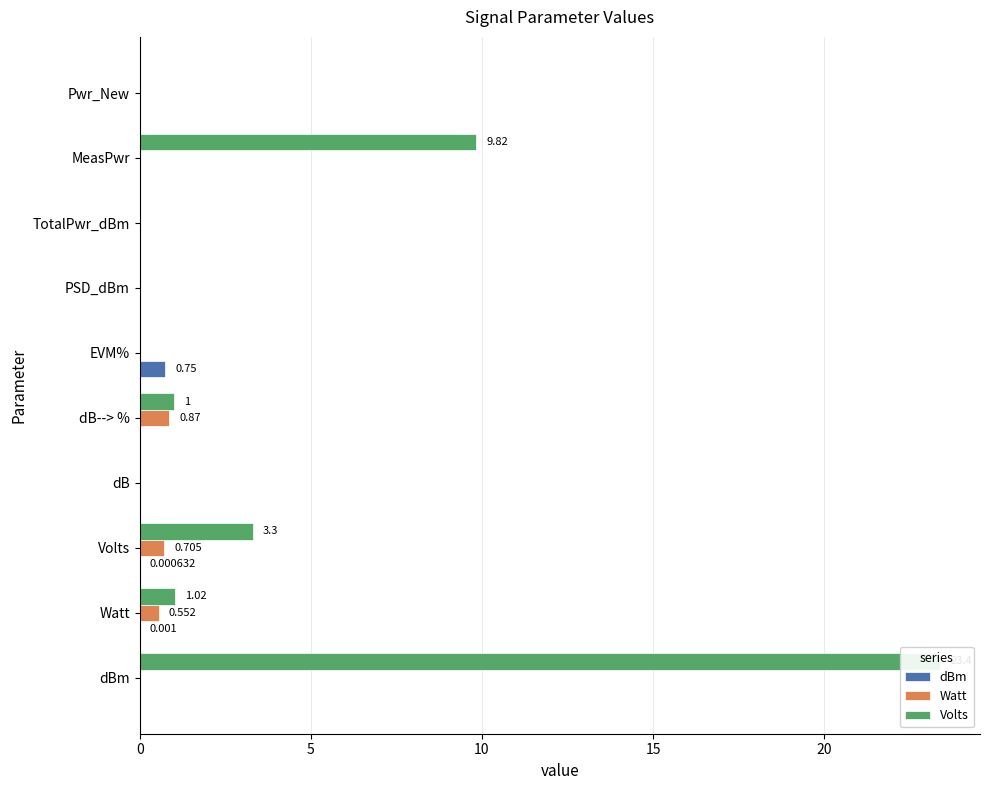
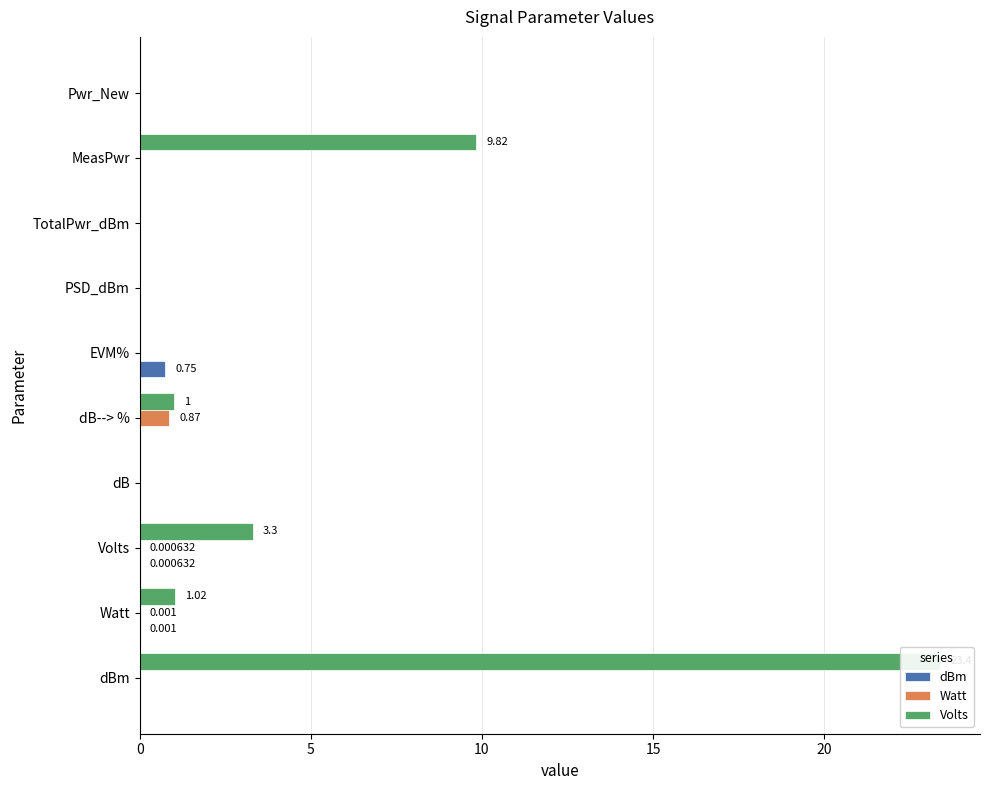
  {
    "dBm": {
      "EVM%": 0.75,
      "Volts": 0.000632,
      "Watt": 0.001
    },
    "Watt": {
      "dB--> %": 0.87,
-     "Volts": 0.705,
-     "Watt": 0.552
+     "Volts": 0.000632,
+     "Watt": 0.001
    },
    "Volts": {
      "MeasPwr": 9.82,
      "dB--> %": 1,
      "Volts": 3.3,
      "Watt": 1.02
    }
  }
